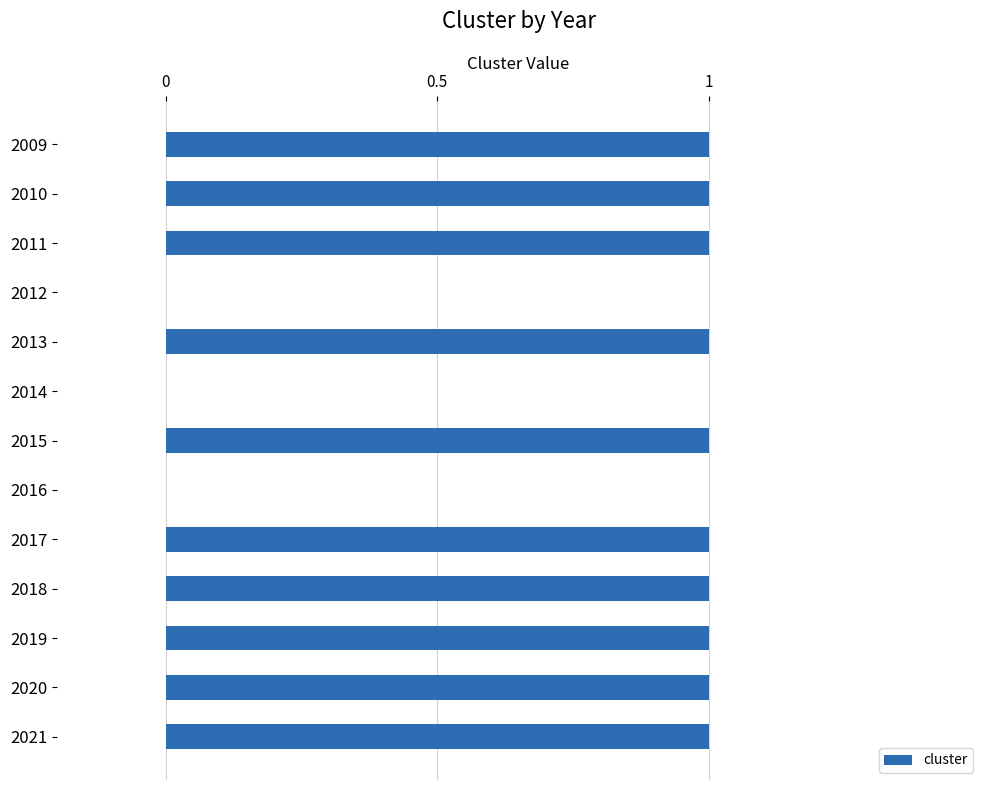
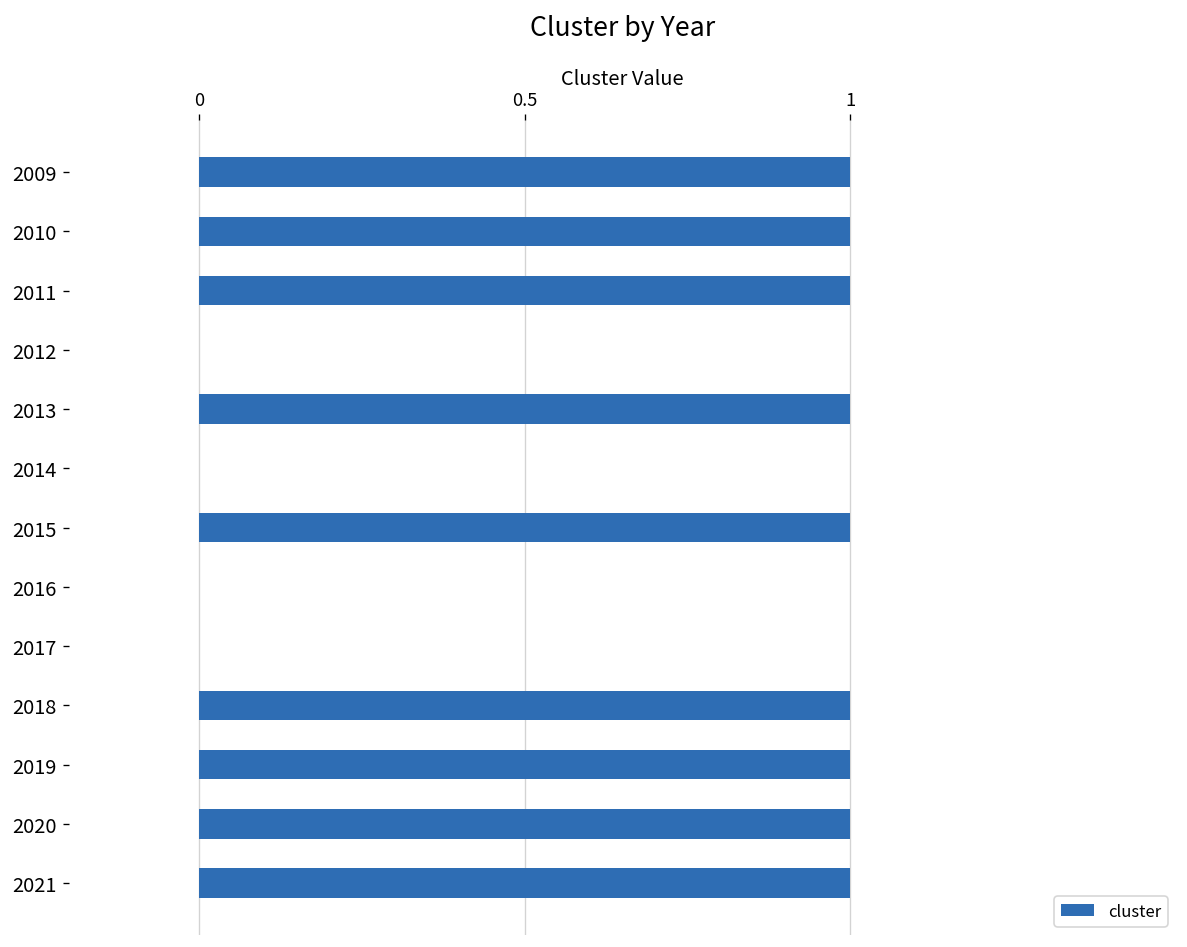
  {
    "2009": 1,
    "2010": 1,
    "2011": 1,
    "2012": 0,
    "2013": 1,
    "2014": 0,
    "2015": 1,
    "2016": 0,
-   "2017": 1,
+   "2017": 0,
    "2018": 1,
    "2019": 1,
    "2020": 1,
    "2021": 1
  }
